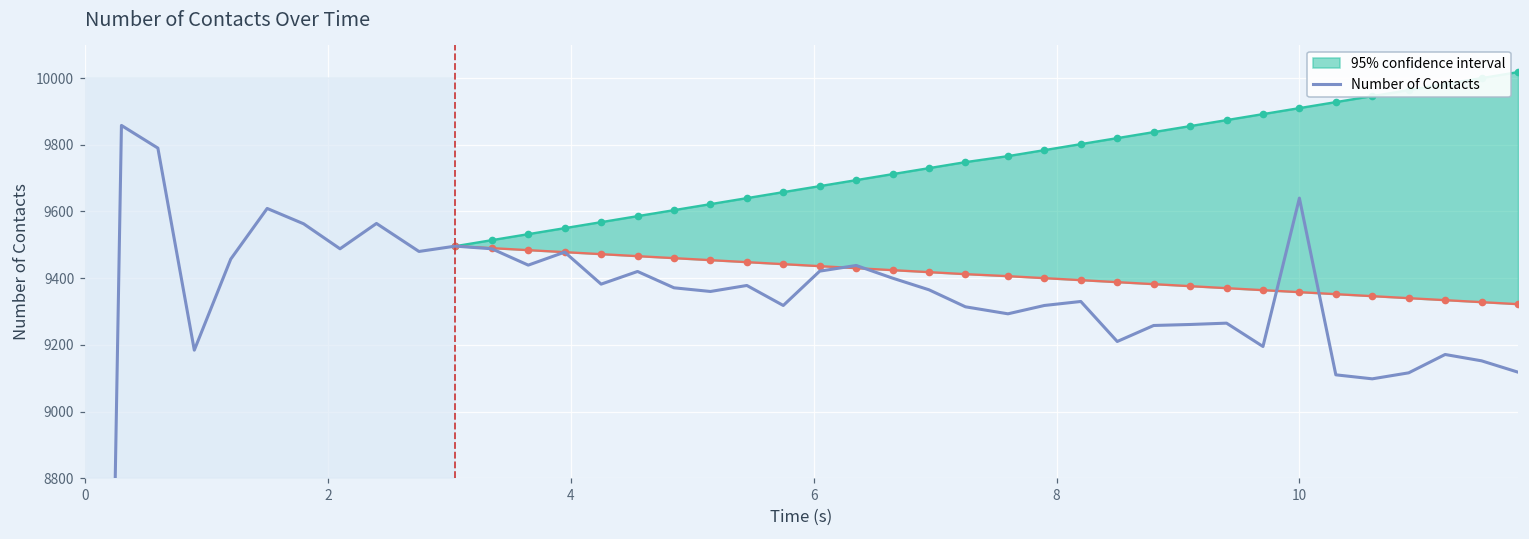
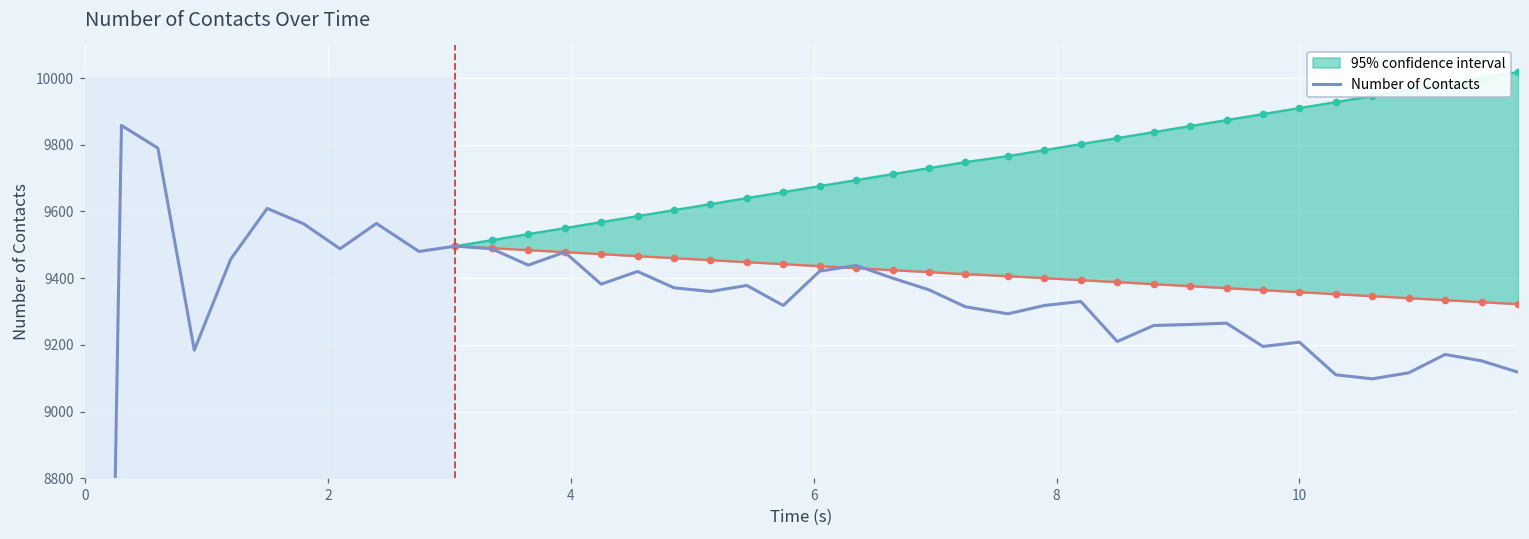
  {
    "95% confidence interval": {
      "10": 9910
    },
    "Number of Contacts": {
-     "10": 9640
+     "10": 9210
    }
  }
